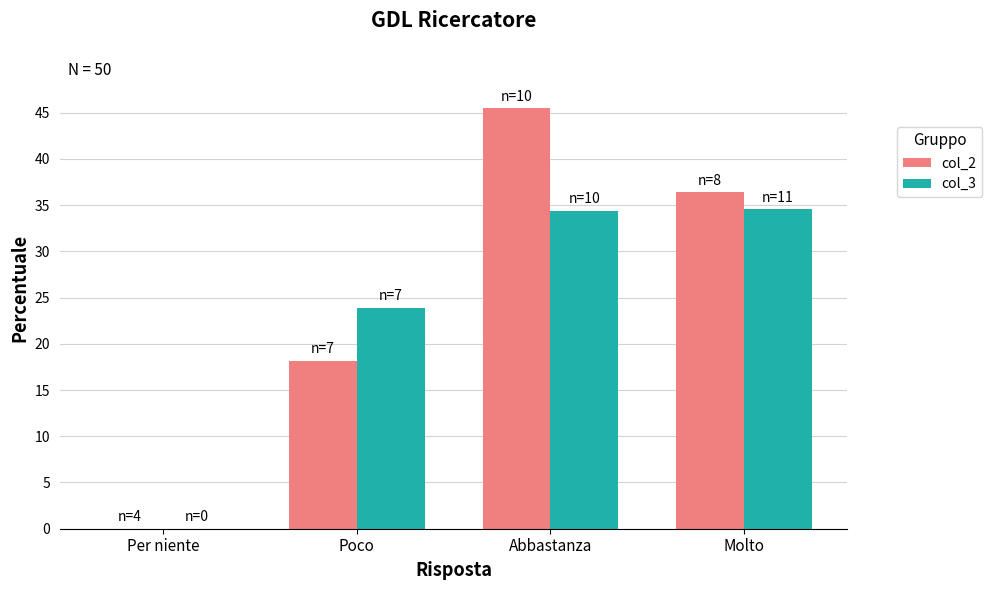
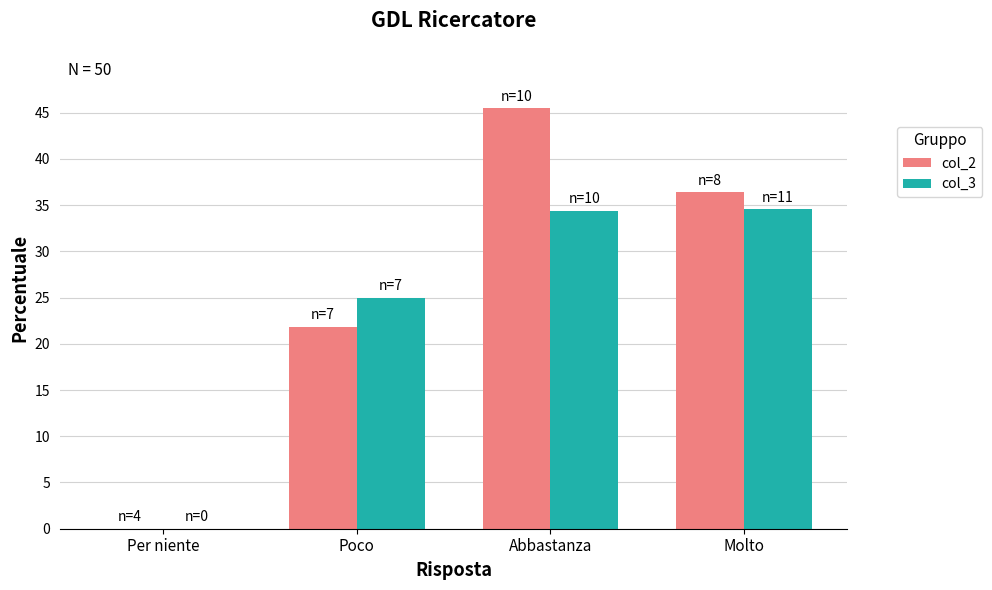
  {
    "col_2": {
-     "Poco": 18
+     "Poco": 22
    },
    "col_3": {
-     "Poco": 24
+     "Poco": 25
    }
  }
